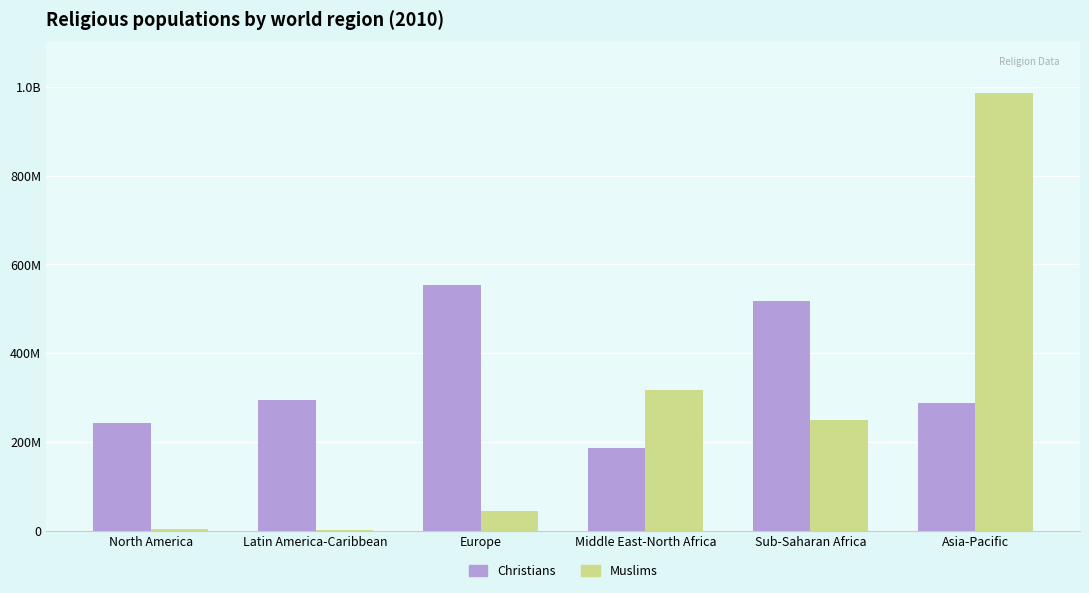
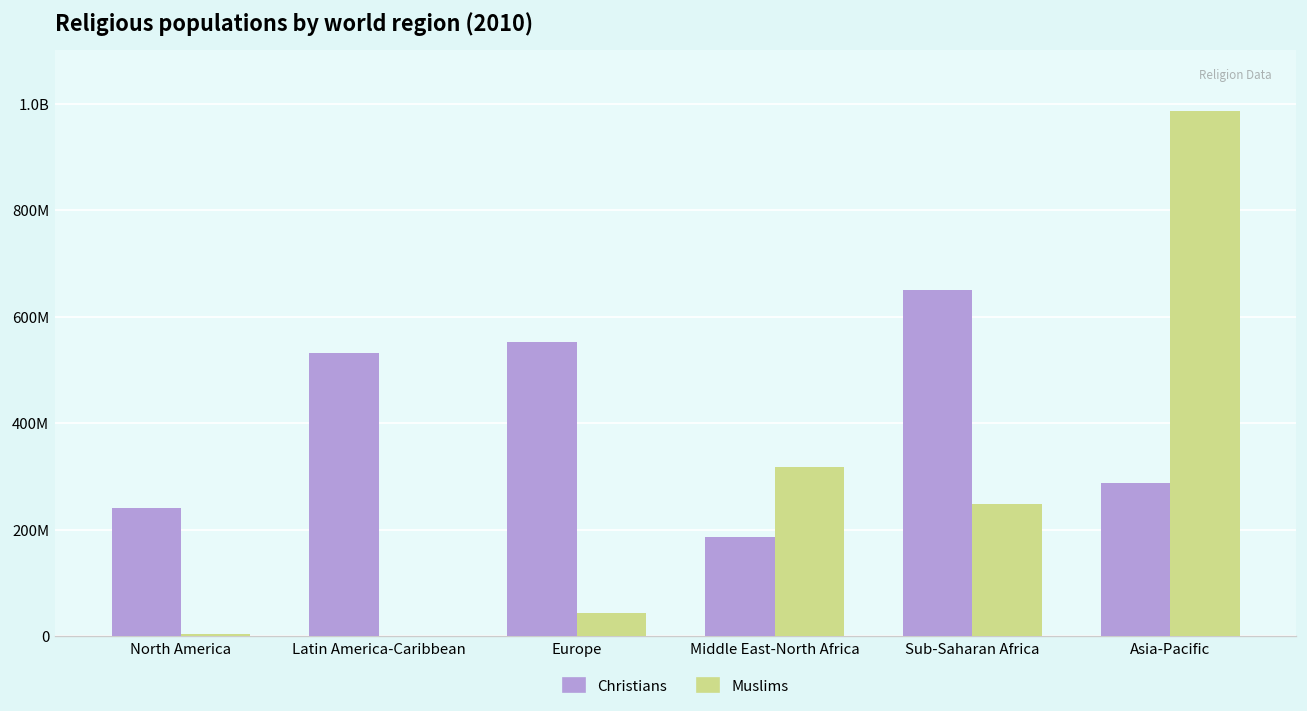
  {
    "Christians": {
      "North America": 240000000,
-     "Latin America-Caribbean": 290000000,
+     "Latin America-Caribbean": 530000000,
      "Europe": 550000000,
      "Middle East-North Africa": 190000000,
-     "Sub-Saharan Africa": 520000000,
+     "Sub-Saharan Africa": 650000000,
      "Asia-Pacific": 290000000
    },
    "Muslims": {
      "Europe": 40000000,
      "Middle East-North Africa": 320000000,
      "Sub-Saharan Africa": 250000000,
      "Asia-Pacific": 990000000
    }
  }
